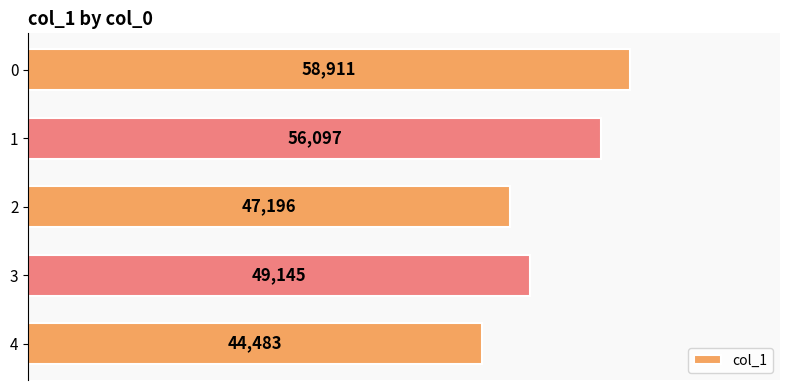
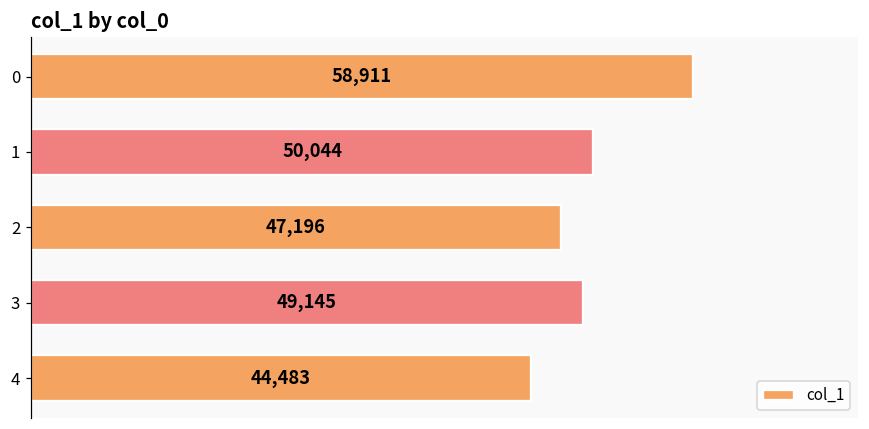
  {
    "col_1": {
      "0": "58,911",
-     "1": "56,097",
+     "1": "50,044",
      "2": "47,196",
      "3": "49,145",
      "4": "44,483"
    }
  }
